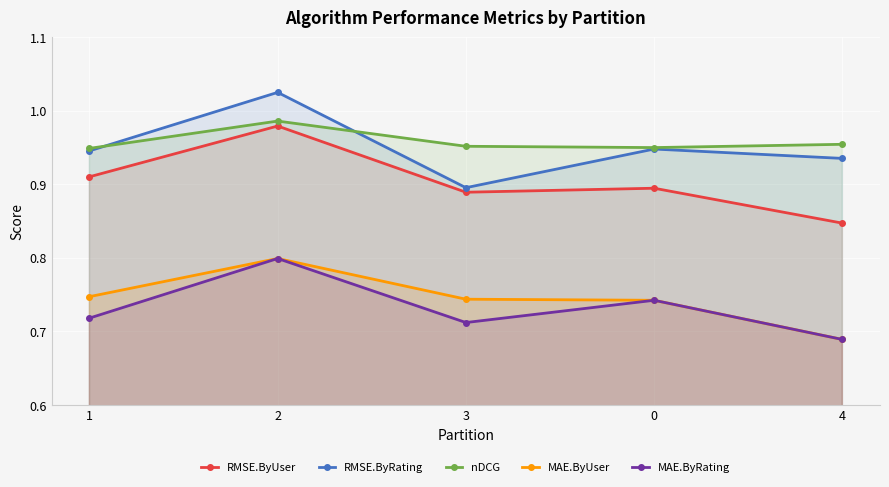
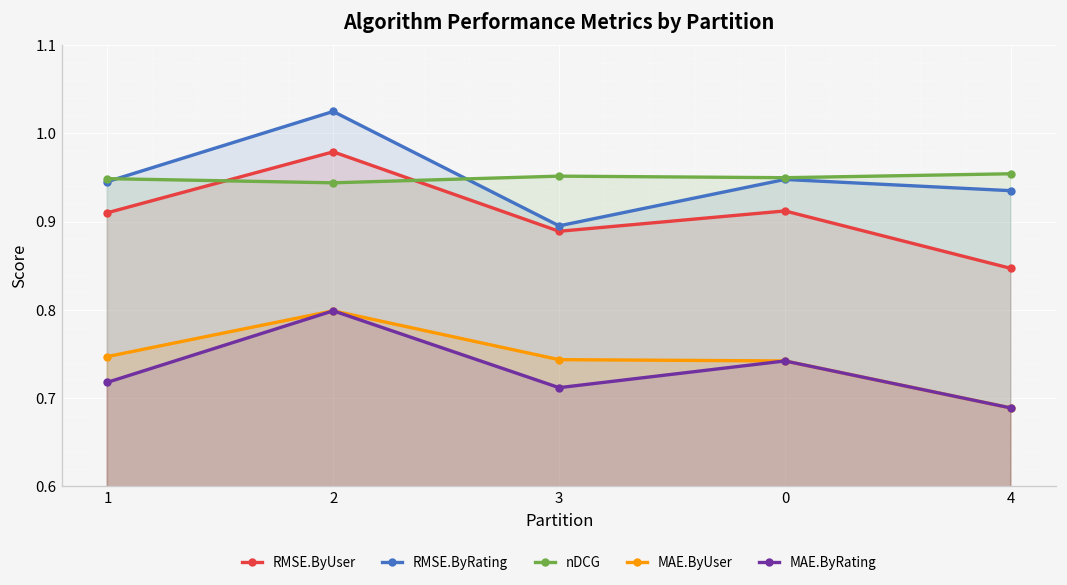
  {
    "RMSE.ByUser": {
      "1": 0.91,
      "2": 0.98,
      "3": 0.89,
-     "0": 0.89,
+     "0": 0.91,
      "4": 0.85
    },
    "RMSE.ByRating": {
      "2": 1.02,
      "3": 0.90,
      "4": 0.94
    },
    "nDCG": {
-     "2": 0.99,
+     "2": 0.94,
      "3": 0.95,
      "4": 0.95
    },
    "MAE.ByUser": {
      "1": 0.75,
      "3": 0.74
    },
    "MAE.ByRating": {
      "1": 0.72,
      "3": 0.71
    }
  }
